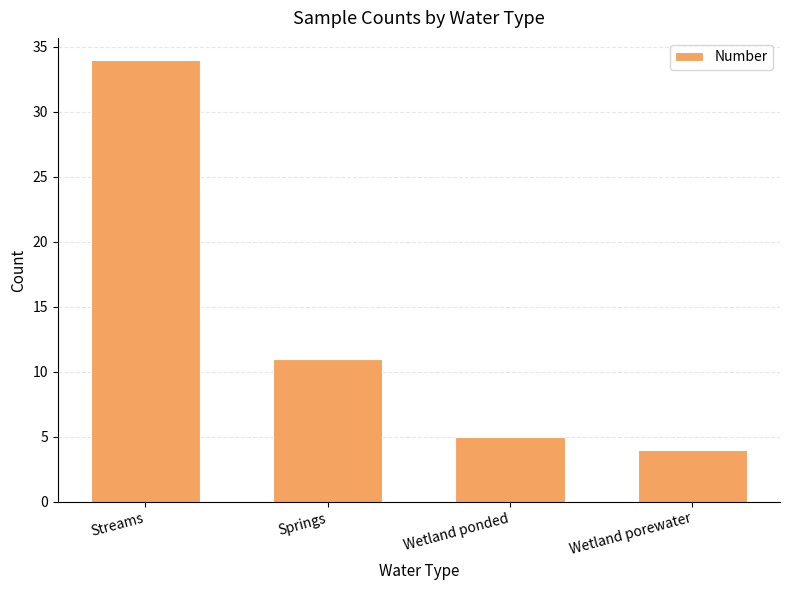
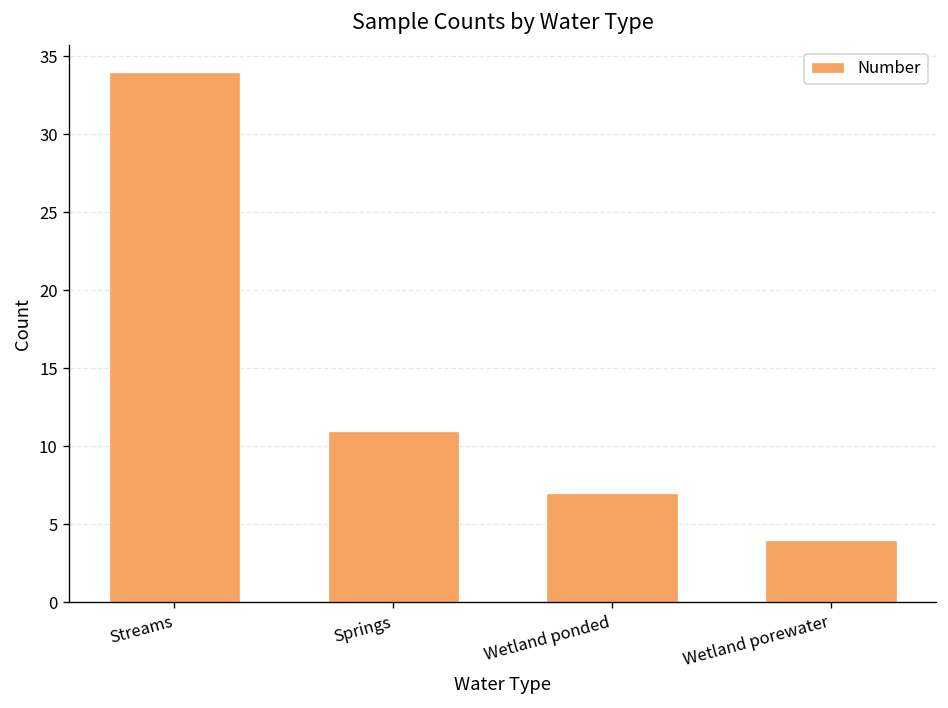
  {
    "Streams": 34,
    "Springs": 11,
-   "Wetland ponded": 5,
+   "Wetland ponded": 7,
    "Wetland porewater": 4
  }
